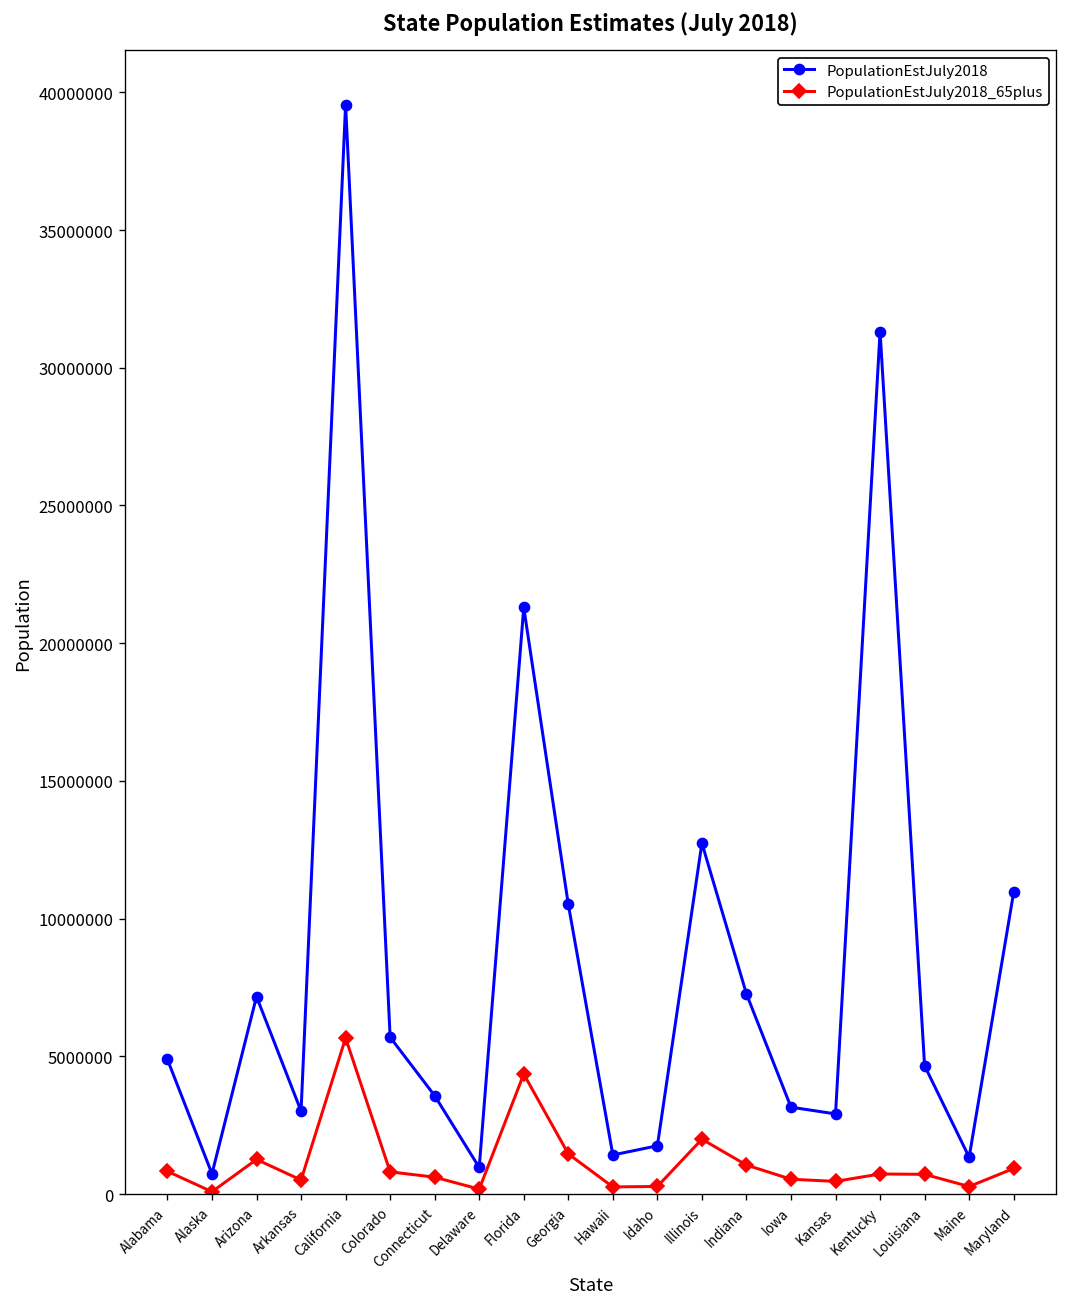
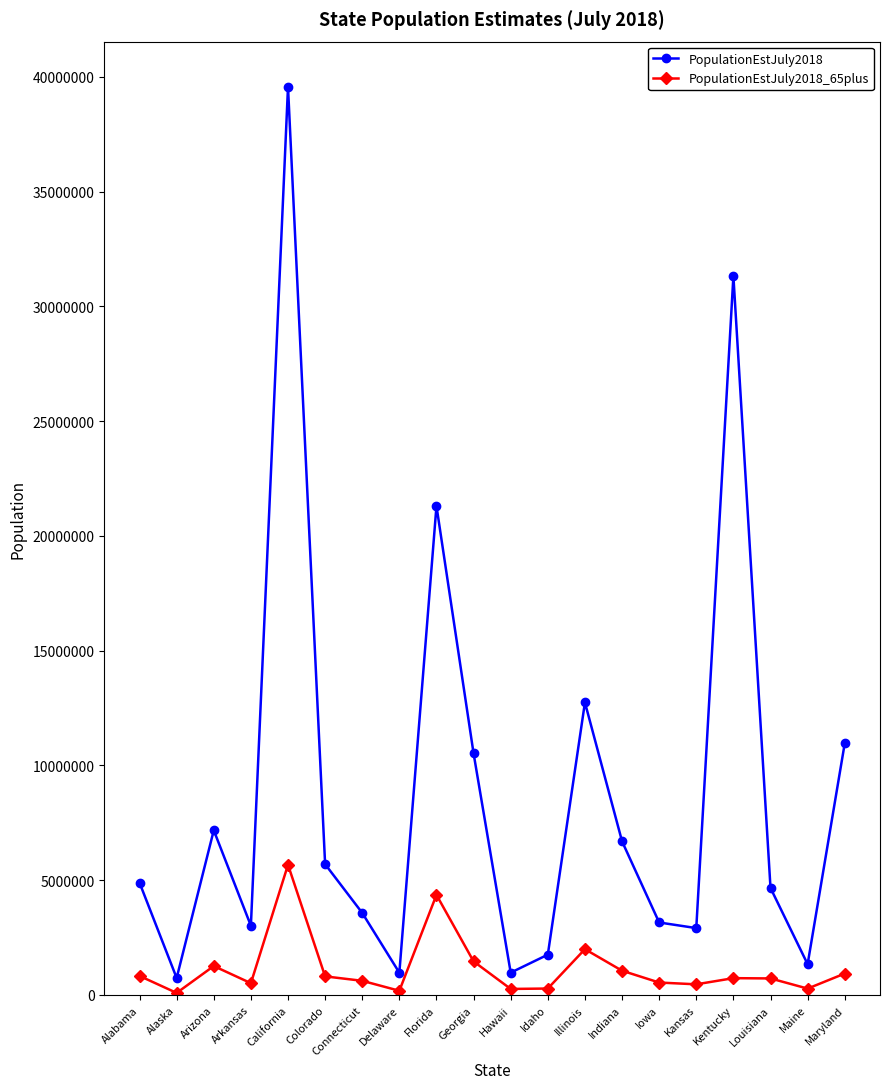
  {
    "PopulationEstJuly2018": {
      "Alabama": 4900000,
      "Alaska": 700000,
      "Arizona": 7200000,
      "Arkansas": 3000000,
      "California": 39600000,
      "Colorado": 5700000,
      "Connecticut": 3600000,
      "Delaware": 1000000,
      "Florida": 21300000,
      "Georgia": 10500000,
-     "Hawaii": 1400000,
+     "Hawaii": 1000000,
      "Idaho": 1800000,
      "Illinois": 12700000,
-     "Indiana": 7300000,
+     "Indiana": 6700000,
      "Iowa": 3200000,
      "Kansas": 2900000,
      "Kentucky": 31300000,
      "Louisiana": 4700000,
      "Maine": 1300000,
      "Maryland": 11000000
    },
    "PopulationEstJuly2018_65plus": {
      "Alabama": 800000,
      "Alaska": 100000,
      "Arizona": 1300000,
      "Arkansas": 500000,
      "California": 5700000,
      "Colorado": 800000,
      "Connecticut": 600000,
      "Delaware": 200000,
      "Florida": 4400000,
      "Georgia": 1500000,
      "Hawaii": 300000,
      "Idaho": 300000,
      "Illinois": 2000000,
      "Indiana": 1100000,
      "Iowa": 500000,
      "Kansas": 500000,
      "Kentucky": 700000,
      "Louisiana": 700000,
      "Maine": 300000,
      "Maryland": 900000
    }
  }
